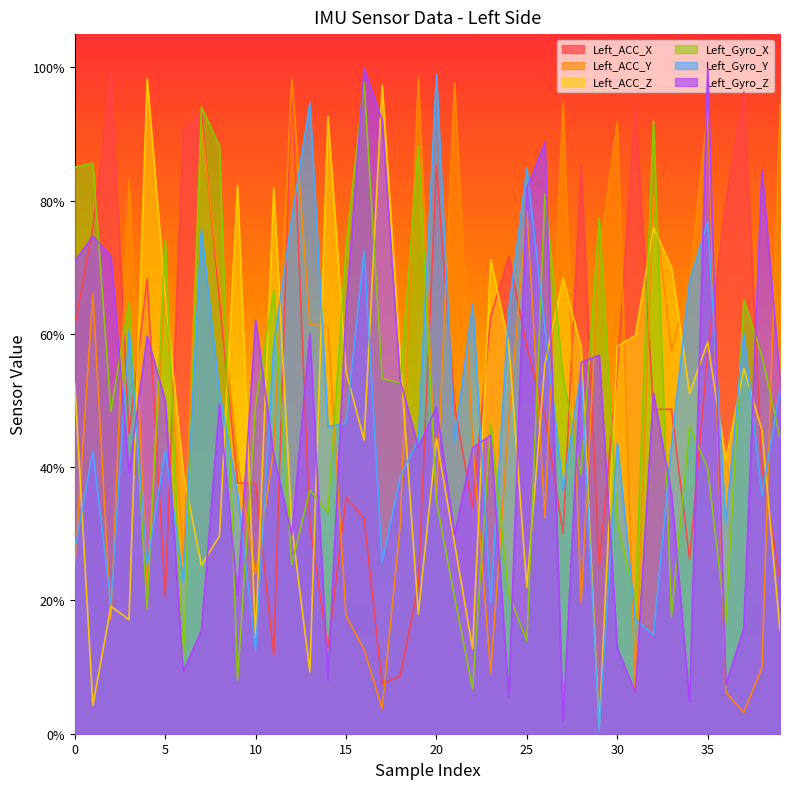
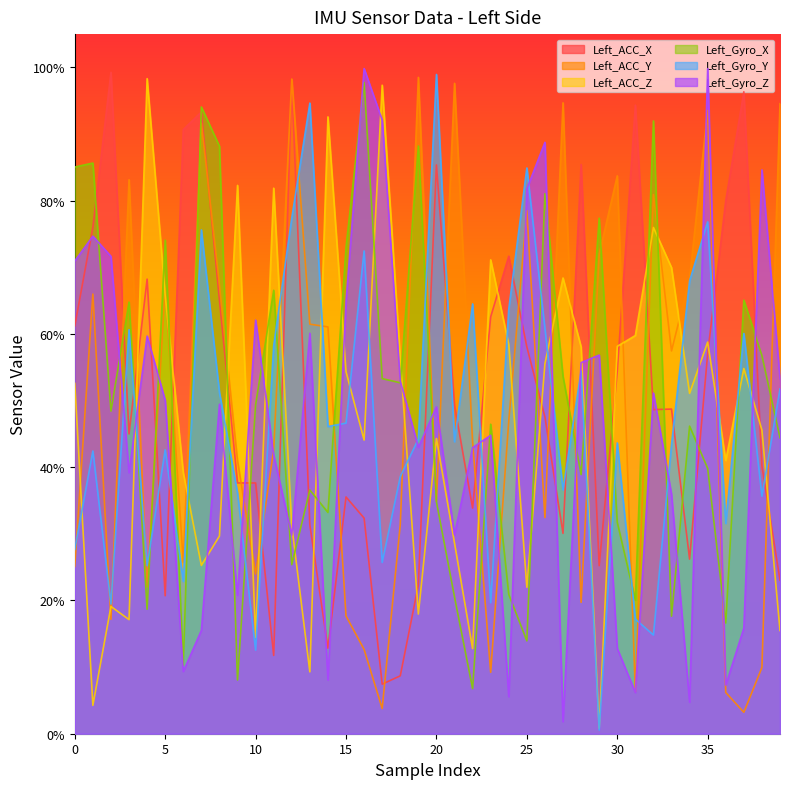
  {
    "Left_ACC_X": {
      "0": "61%",
      "5": "21%",
      "10": "38%",
      "15": "36%",
      "20": "85%",
      "25": "58%",
      "30": "54%",
      "35": "57%"
    },
    "Left_ACC_Y": {
      "0": "25%",
      "5": "67%",
      "10": "24%",
      "15": "18%",
      "25": "78%",
-     "30": "92%",
+     "30": "84%",
      "35": "94%"
    },
    "Left_ACC_Z": {
      "0": "53%",
      "5": "66%",
      "10": "14%",
      "15": "54%",
      "20": "44%",
      "25": "22%",
      "30": "58%",
      "35": "59%"
    },
    "Left_Gyro_X": {
      "0": "85%",
      "5": "74%",
      "10": "49%",
      "15": "73%",
      "25": "14%",
      "30": "32%",
      "35": "40%"
    },
    "Left_Gyro_Y": {
      "0": "28%",
      "5": "43%",
      "10": "13%",
      "15": "47%",
      "20": "99%",
      "25": "85%",
      "30": "44%",
      "35": "77%"
    },
    "Left_Gyro_Z": {
      "0": "71%",
      "5": "50%",
      "10": "62%",
-     "15": "63%",
+     "15": "65%",
      "20": "49%",
      "25": "82%",
      "30": "13%"
    }
  }
